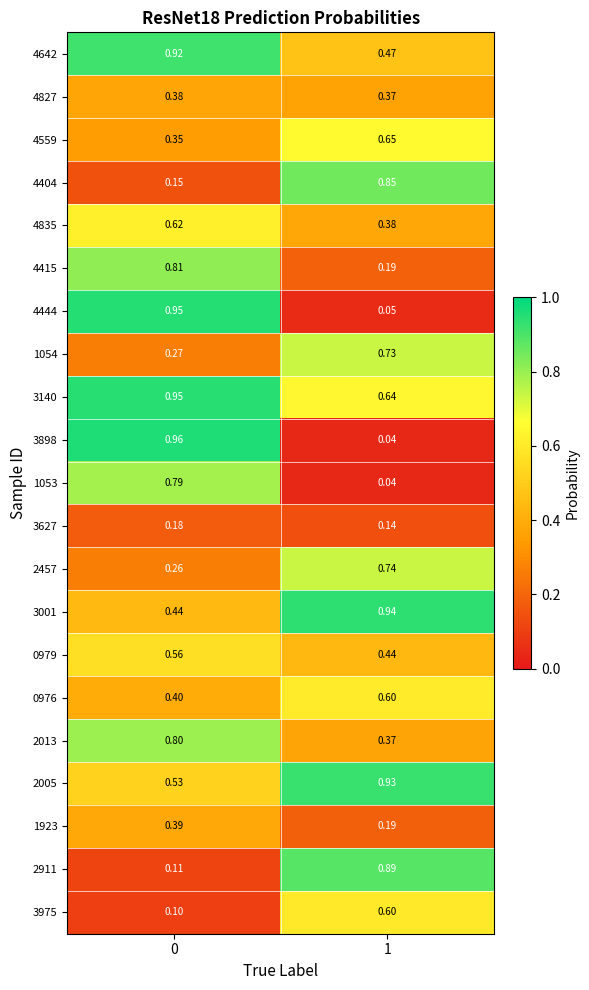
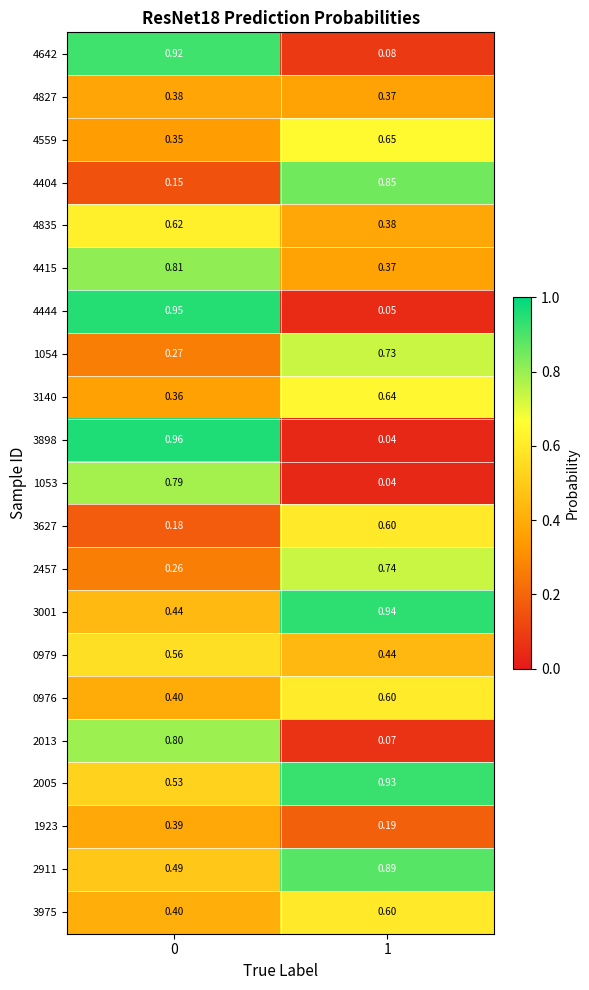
  {
    "4642": {
      "0": 0.92,
-     "1": 0.47
+     "1": 0.08
    },
    "4827": {
      "0": 0.38,
      "1": 0.37
    },
    "4559": {
      "0": 0.35,
      "1": 0.65
    },
    "4404": {
      "0": 0.15,
      "1": 0.85
    },
    "4835": {
      "0": 0.62,
      "1": 0.38
    },
    "4415": {
      "0": 0.81,
-     "1": 0.19
+     "1": 0.37
    },
    "4444": {
      "0": 0.95,
      "1": 0.05
    },
    "1054": {
      "0": 0.27,
      "1": 0.73
    },
    "3140": {
-     "0": 0.95,
+     "0": 0.36,
      "1": 0.64
    },
    "3898": {
      "0": 0.96,
      "1": 0.04
    },
    "1053": {
      "0": 0.79,
      "1": 0.04
    },
    "3627": {
      "0": 0.18,
-     "1": 0.14
+     "1": 0.60
    },
    "2457": {
      "0": 0.26,
      "1": 0.74
    },
    "3001": {
      "0": 0.44,
      "1": 0.94
    },
    "0979": {
      "0": 0.56,
      "1": 0.44
    },
    "0976": {
      "0": 0.40,
      "1": 0.60
    },
    "2013": {
      "0": 0.80,
-     "1": 0.37
+     "1": 0.07
    },
    "2005": {
      "0": 0.53,
      "1": 0.93
    },
    "1923": {
      "0": 0.39,
      "1": 0.19
    },
    "2911": {
-     "0": 0.11,
+     "0": 0.49,
      "1": 0.89
    },
    "3975": {
-     "0": 0.10,
+     "0": 0.40,
      "1": 0.60
    }
  }
